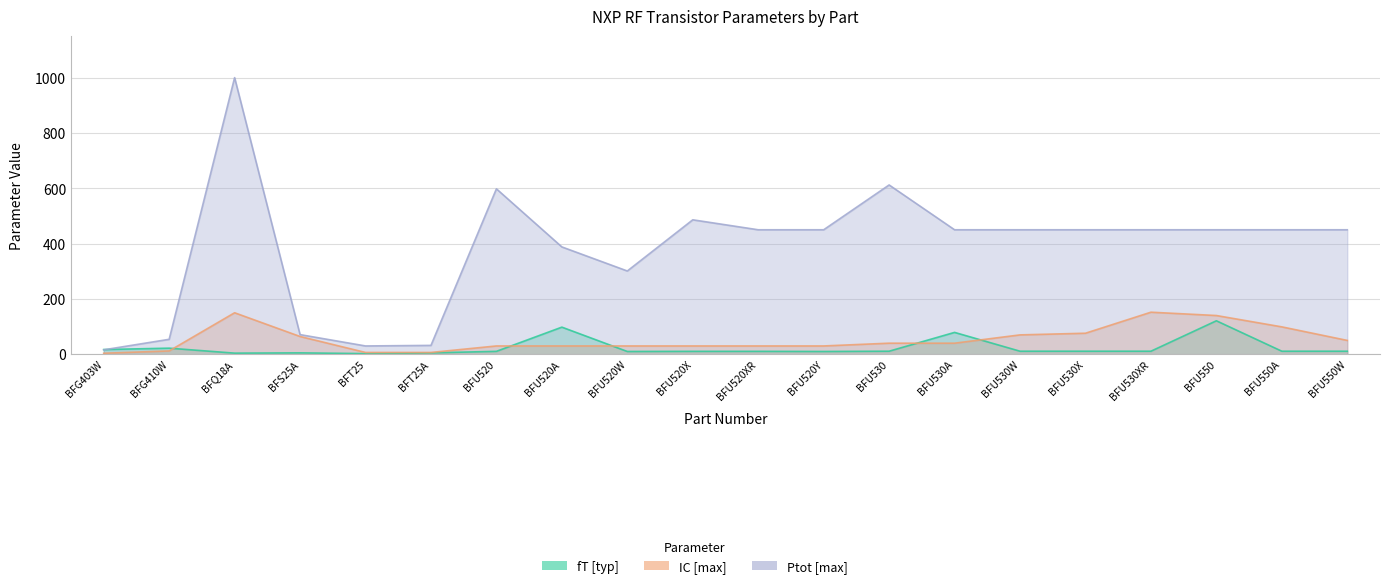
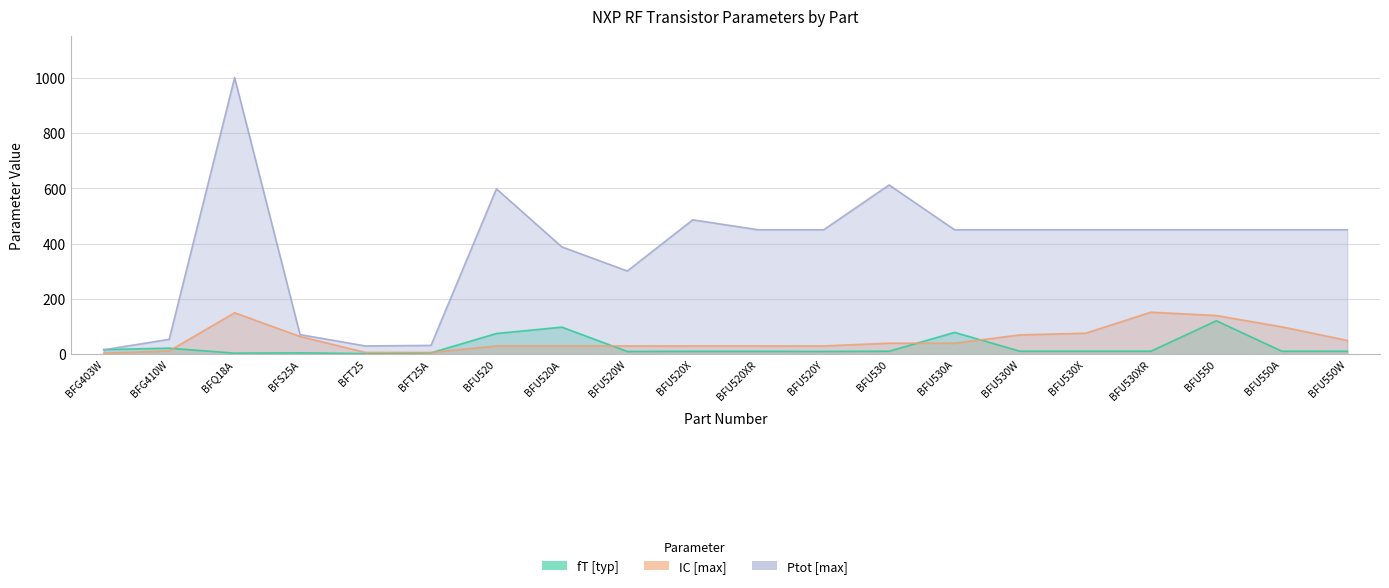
  {
    "fT [typ]": {
      "BFG410W": 20,
      "BFQ18A": 0,
      "BFS25A": 10,
-     "BFU520": 10,
+     "BFU520": 80,
      "BFU520A": 100,
      "BFU520W": 10,
      "BFU520X": 10,
      "BFU520XR": 10,
      "BFU520Y": 10,
      "BFU530": 10,
      "BFU530A": 80,
      "BFU530W": 10,
      "BFU530X": 10,
      "BFU530XR": 10,
      "BFU550": 120,
      "BFU550A": 10,
      "BFU550W": 10
    },
    "IC [max]": {
      "BFG403W": 0,
      "BFG410W": 10,
      "BFQ18A": 150,
      "BFU520": 30,
      "BFU520A": 30,
      "BFU520W": 30,
      "BFU520X": 30,
      "BFU520XR": 30,
      "BFU520Y": 30,
      "BFU530": 40,
      "BFU530A": 40,
      "BFU530W": 70,
      "BFU530X": 80,
      "BFU530XR": 150,
      "BFU550": 140,
      "BFU550A": 100,
      "BFU550W": 50
    },
    "Ptot [max]": {
      "BFG410W": 50,
      "BFQ18A": 1000,
      "BFT25": 30,
      "BFT25A": 30,
      "BFU520": 600,
      "BFU520A": 390,
      "BFU520W": 300,
      "BFU520X": 490,
      "BFU520XR": 450,
      "BFU520Y": 450,
      "BFU530": 610,
      "BFU530A": 450,
      "BFU530W": 450,
      "BFU530X": 450,
      "BFU530XR": 450,
      "BFU550": 450,
      "BFU550A": 450,
      "BFU550W": 450
    }
  }
